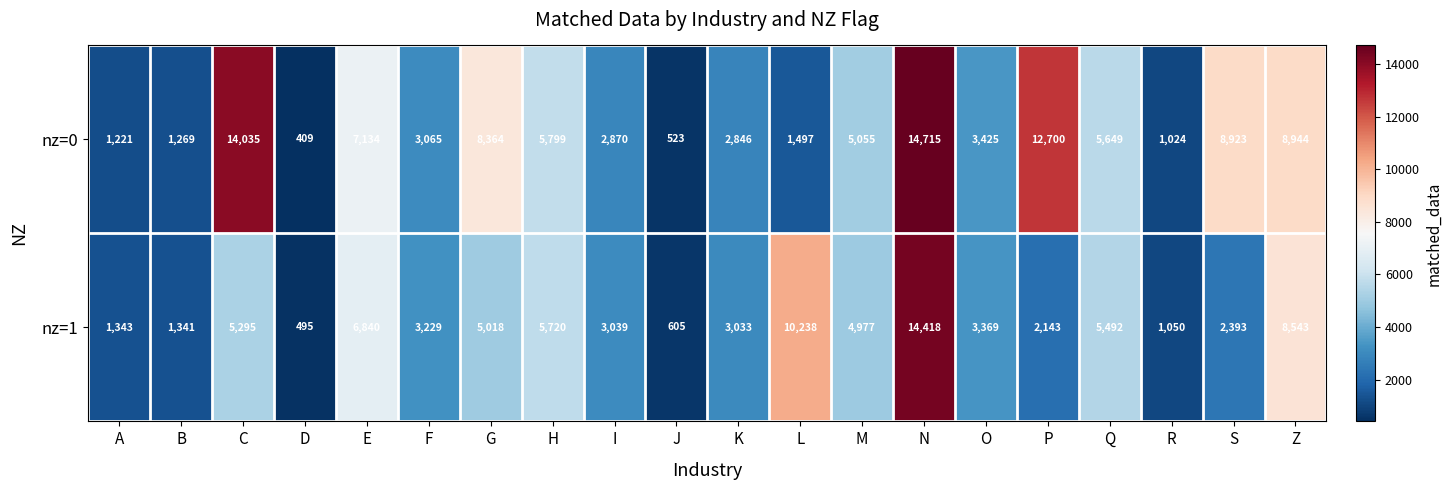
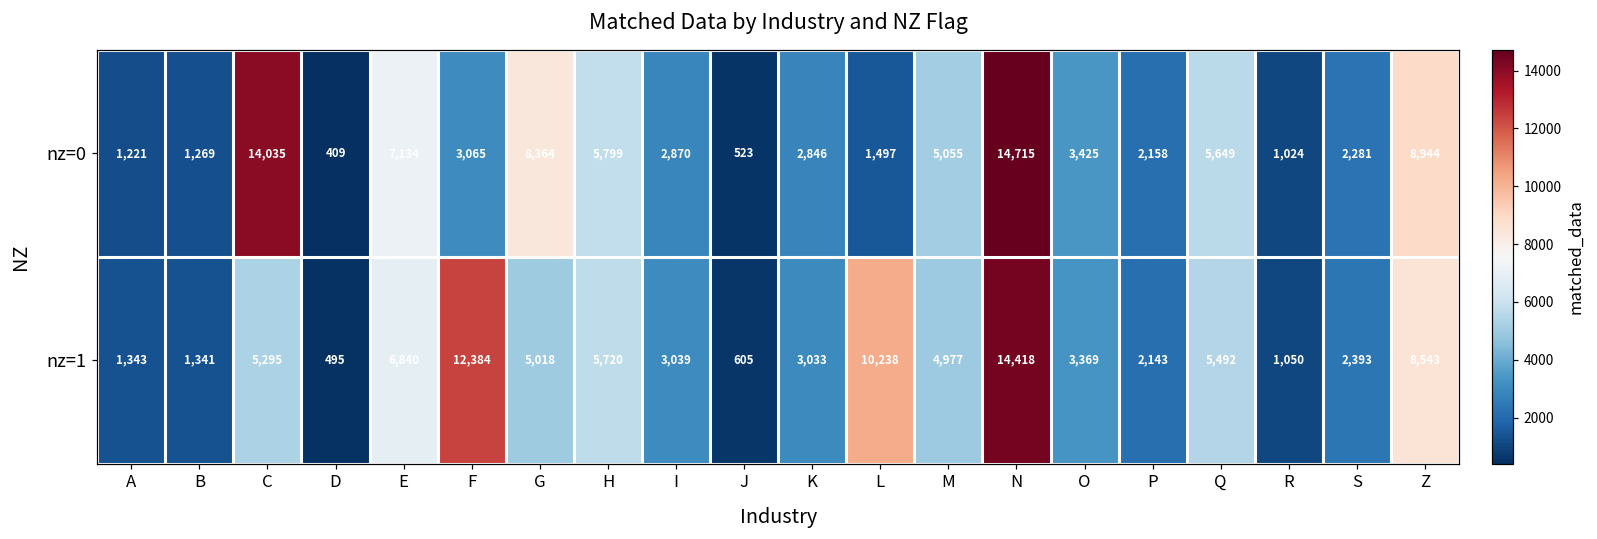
  {
    "nz=0": {
      "A": "1,221",
      "B": "1,269",
      "C": "14,035",
      "D": "409",
      "F": "3,065",
      "H": "5,799",
      "I": "2,870",
      "J": "523",
      "K": "2,846",
      "L": "1,497",
      "M": "5,055",
      "N": "14,715",
      "O": "3,425",
-     "P": "12,700",
+     "P": "2,158",
      "Q": "5,649",
      "R": "1,024",
-     "S": "8,923",
+     "S": "2,281",
      "Z": "8,944"
    },
    "nz=1": {
      "A": "1,343",
      "B": "1,341",
      "C": "5,295",
      "D": "495",
-     "F": "3,229",
+     "F": "12,384",
      "G": "5,018",
      "H": "5,720",
      "I": "3,039",
      "J": "605",
      "K": "3,033",
      "L": "10,238",
      "M": "4,977",
      "N": "14,418",
      "O": "3,369",
      "P": "2,143",
      "Q": "5,492",
      "R": "1,050",
      "S": "2,393"
    }
  }
